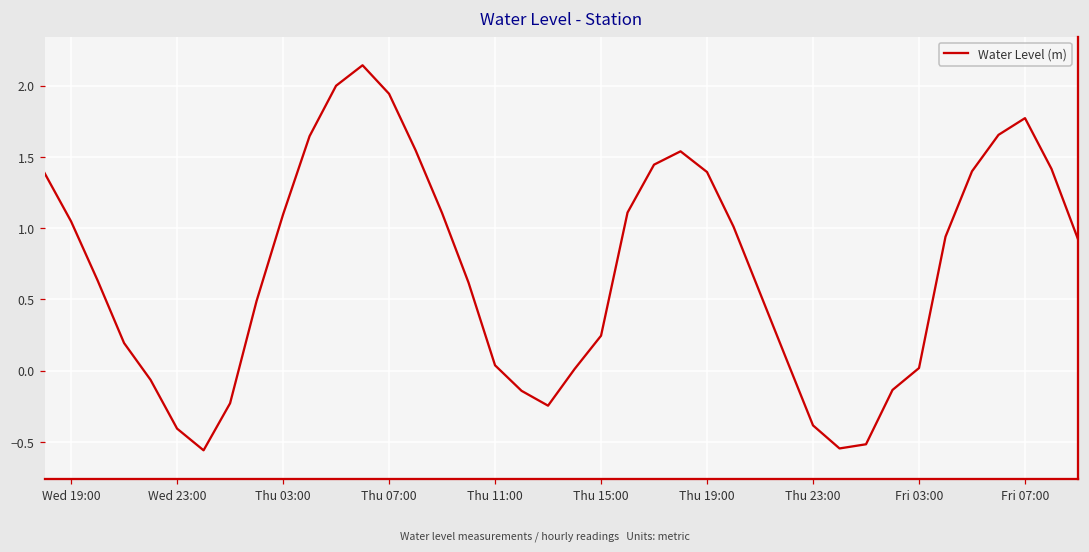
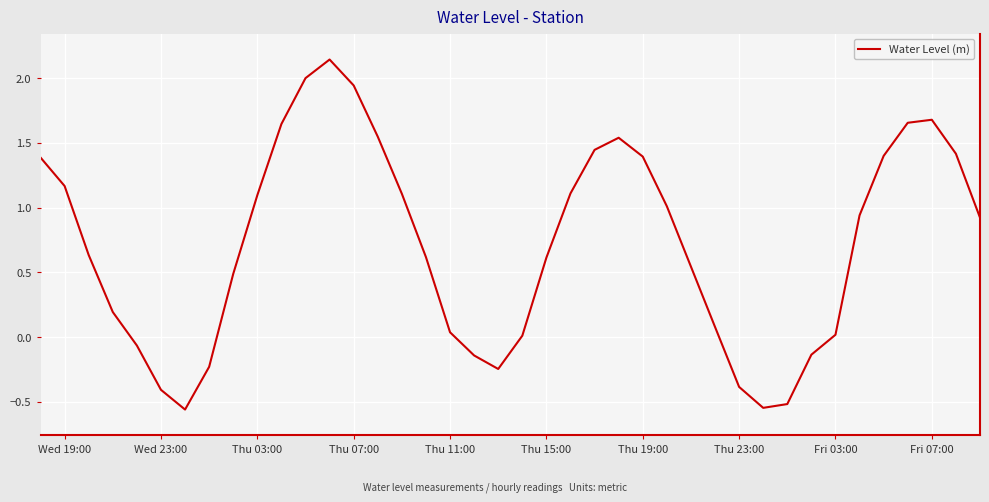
  {
-   "Wed 19:00": 1.05,
+   "Wed 19:00": 1.17,
    "Wed 23:00": -0.41,
    "Thu 03:00": 1.10,
    "Thu 07:00": 1.94,
    "Thu 11:00": 0.04,
-   "Thu 15:00": 0.25,
+   "Thu 15:00": 0.61,
    "Thu 19:00": 1.39,
    "Thu 23:00": -0.38,
    "Fri 03:00": 0.02,
-   "Fri 07:00": 1.77
+   "Fri 07:00": 1.68
  }
